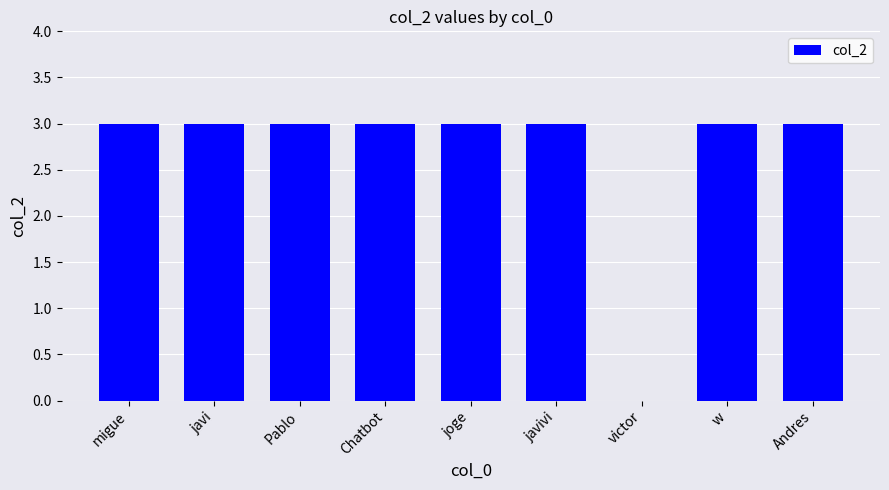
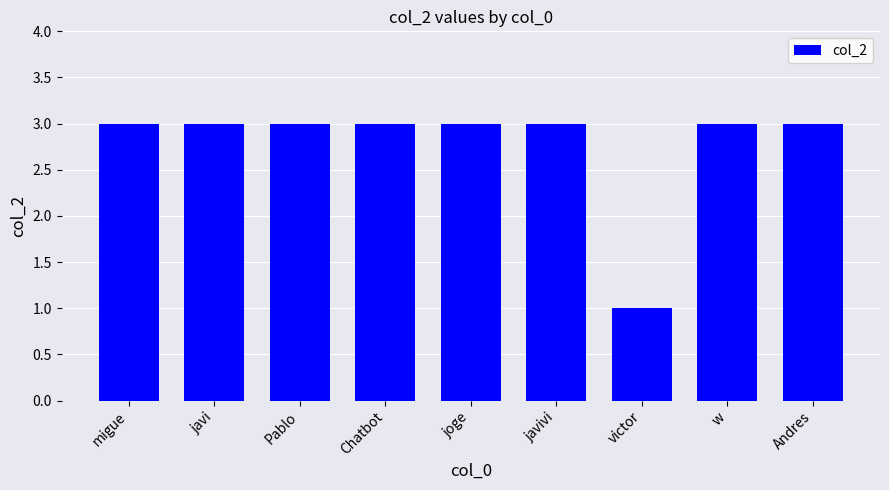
  {
    "migue": 3,
    "javi": 3,
    "Pablo": 3,
    "Chatbot": 3,
    "joge": 3,
    "javivi": 3,
-   "victor": 0,
+   "victor": 1,
    "w": 3,
    "Andres": 3
  }
